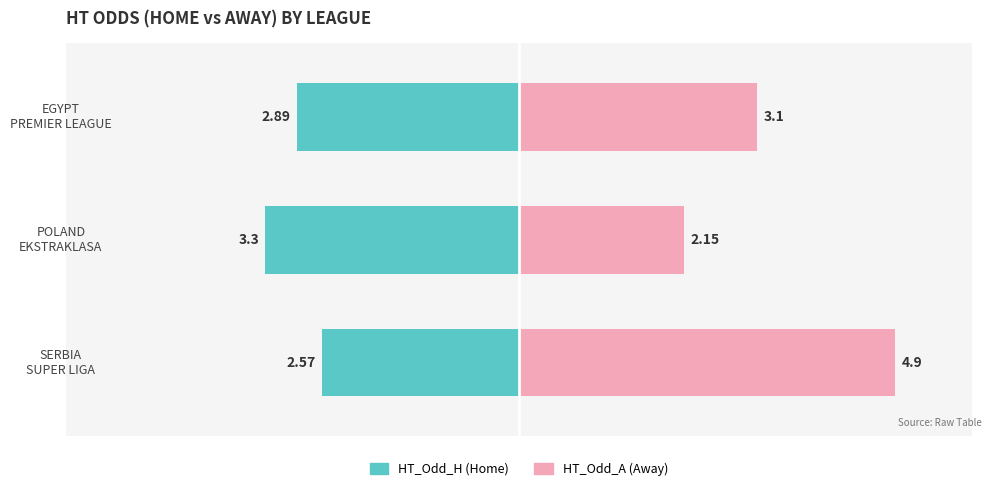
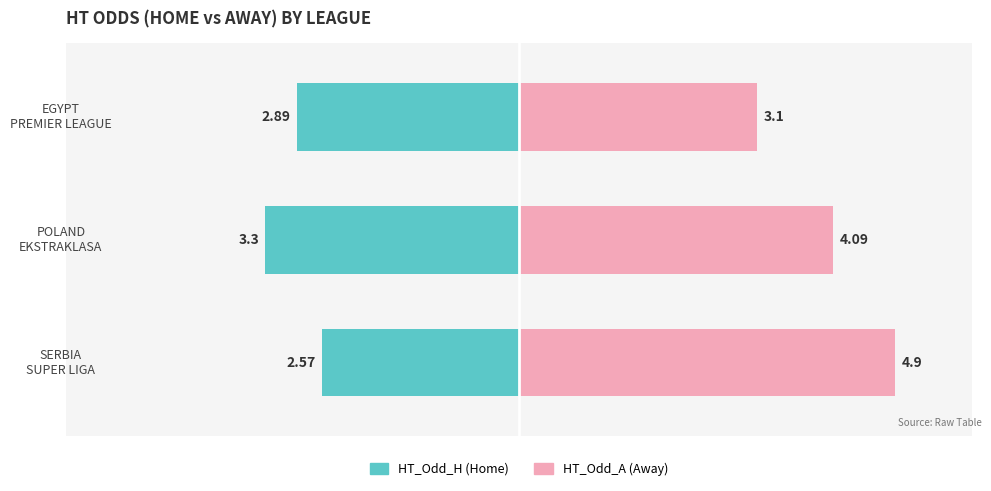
  {
    "HT_Odd_A (Away)": {
      "EGYPT PREMIER LEAGUE": 3.1,
-     "POLAND EKSTRAKLASA": 2.15,
+     "POLAND EKSTRAKLASA": 4.09,
      "SERBIA SUPER LIGA": 4.9
    }
  }
